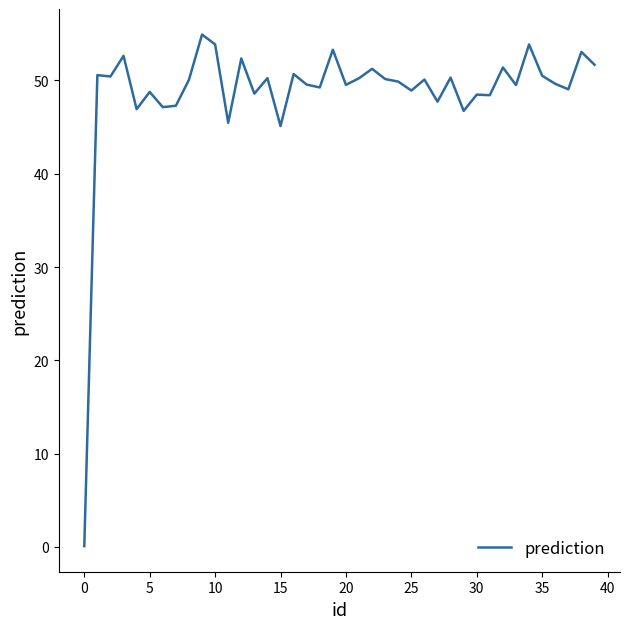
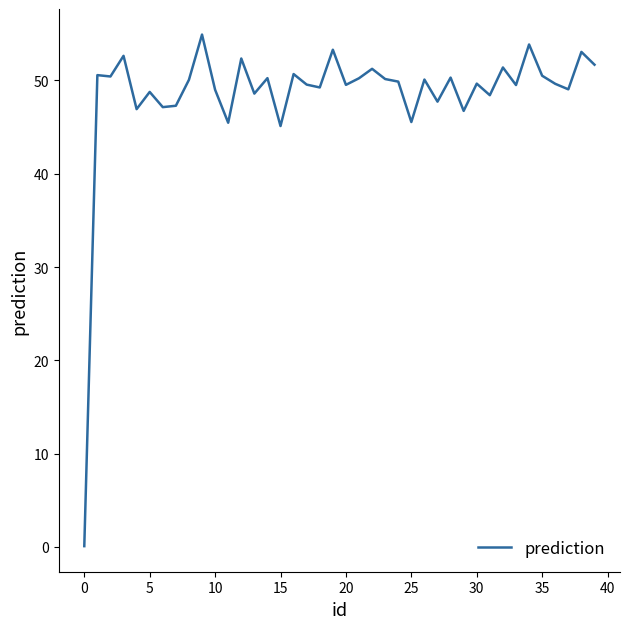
  {
    "0": 0,
    "5": 49,
-   "10": 54,
+   "10": 49,
    "15": 45,
    "20": 50,
-   "25": 49,
-   "30": 48,
+   "25": 46,
+   "30": 50,
    "35": 51
  }
